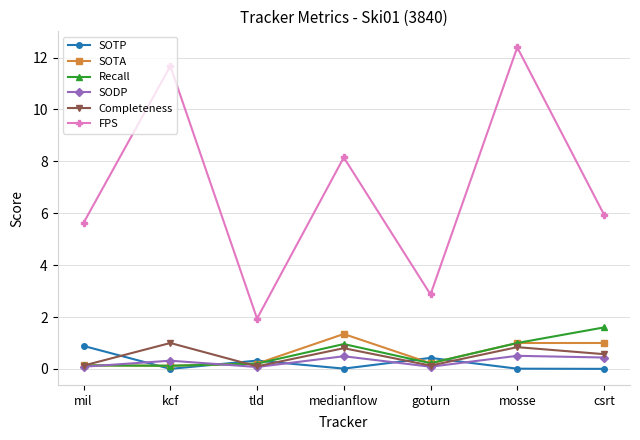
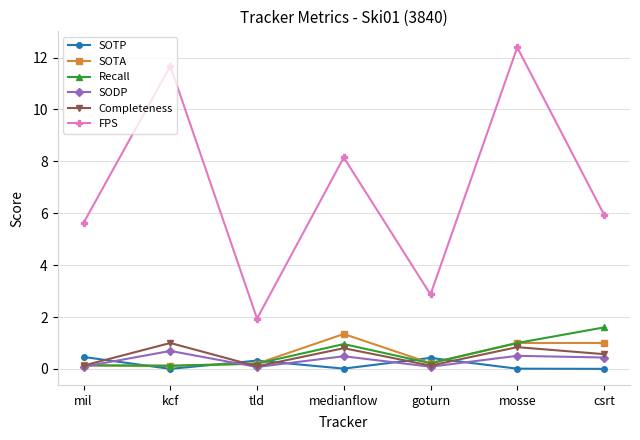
  {
    "SOTP": {
-     "mil": 0.9,
+     "mil": 0.5,
      "kcf": 0.0,
      "tld": 0.3,
      "medianflow": 0.0,
      "goturn": 0.4,
      "mosse": 0.0,
      "csrt": 0.0
    },
    "SOTA": {
      "medianflow": 1.3,
      "csrt": 1.0
    },
    "Recall": {
      "medianflow": 1.0,
      "csrt": 1.6
    },
    "SODP": {
-     "kcf": 0.3,
+     "kcf": 0.7,
      "medianflow": 0.5,
      "mosse": 0.5,
      "csrt": 0.4
    },
    "Completeness": {
      "kcf": 1.0,
      "medianflow": 0.8,
      "mosse": 0.8,
      "csrt": 0.6
    },
    "FPS": {
      "mil": 5.6,
      "tld": 1.9,
      "medianflow": 8.2,
      "goturn": 2.9,
      "mosse": 12.4,
      "csrt": 6.0
    }
  }
